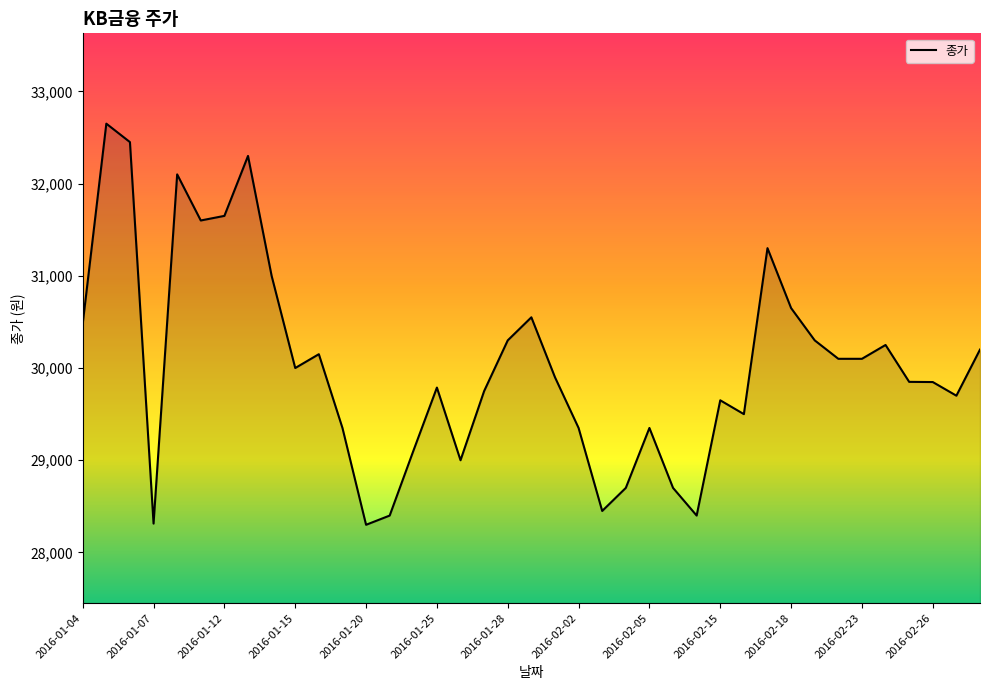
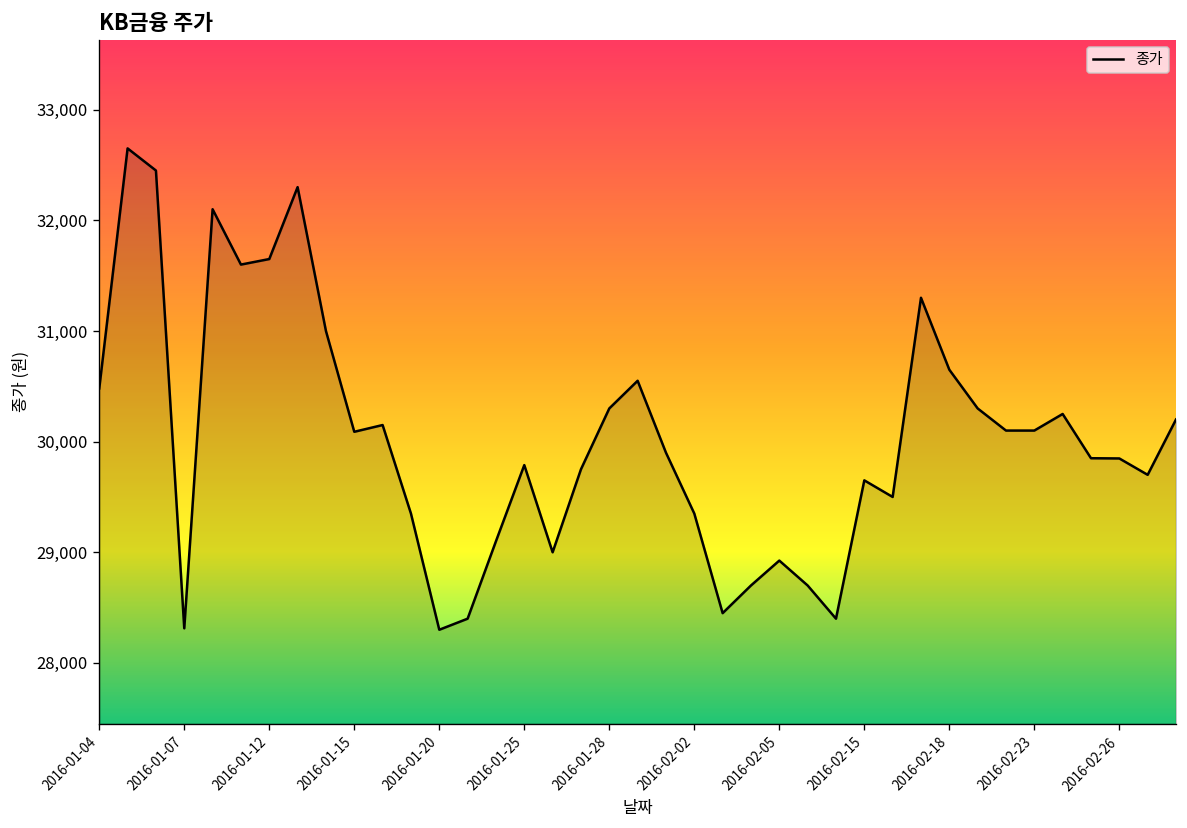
  {
    "2016-01-04": "30,500",
    "2016-01-07": "28,300",
    "2016-01-12": "31,700",
-   "2016-01-15": "30,000",
+   "2016-01-15": "30,100",
    "2016-01-20": "28,300",
    "2016-01-25": "29,800",
    "2016-01-28": "30,300",
    "2016-02-02": "29,400",
-   "2016-02-05": "29,400",
+   "2016-02-05": "28,900",
    "2016-02-15": "29,700",
    "2016-02-18": "30,700",
    "2016-02-23": "30,100",
    "2016-02-26": "29,800"
  }
